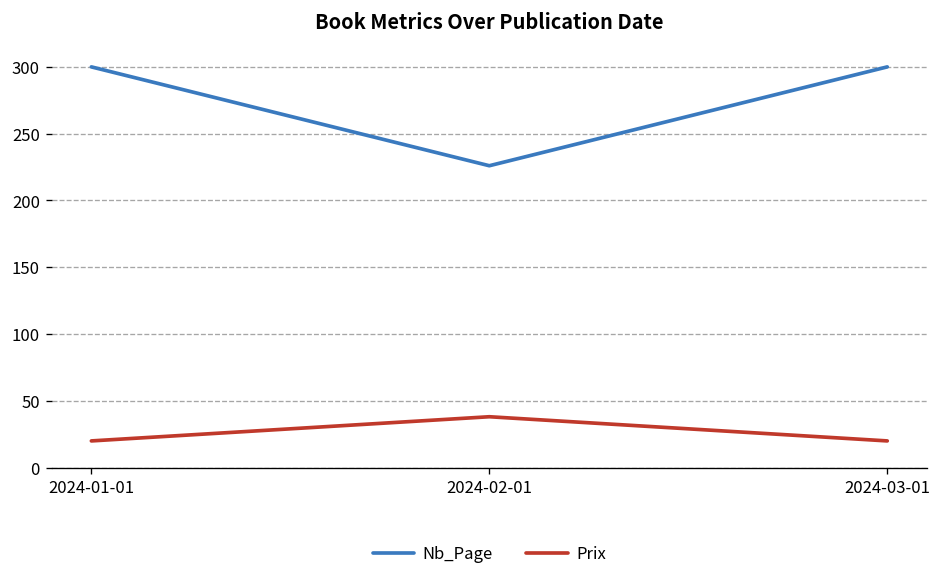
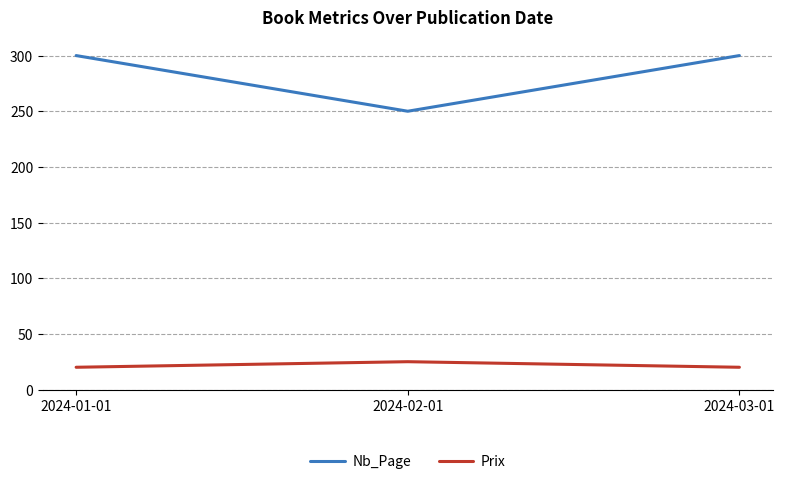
  {
    "Nb_Page": {
      "2024-01-01": 300,
-     "2024-02-01": 226,
+     "2024-02-01": 250,
      "2024-03-01": 300
    },
    "Prix": {
      "2024-01-01": 20,
-     "2024-02-01": 38,
+     "2024-02-01": 25,
      "2024-03-01": 20
    }
  }
